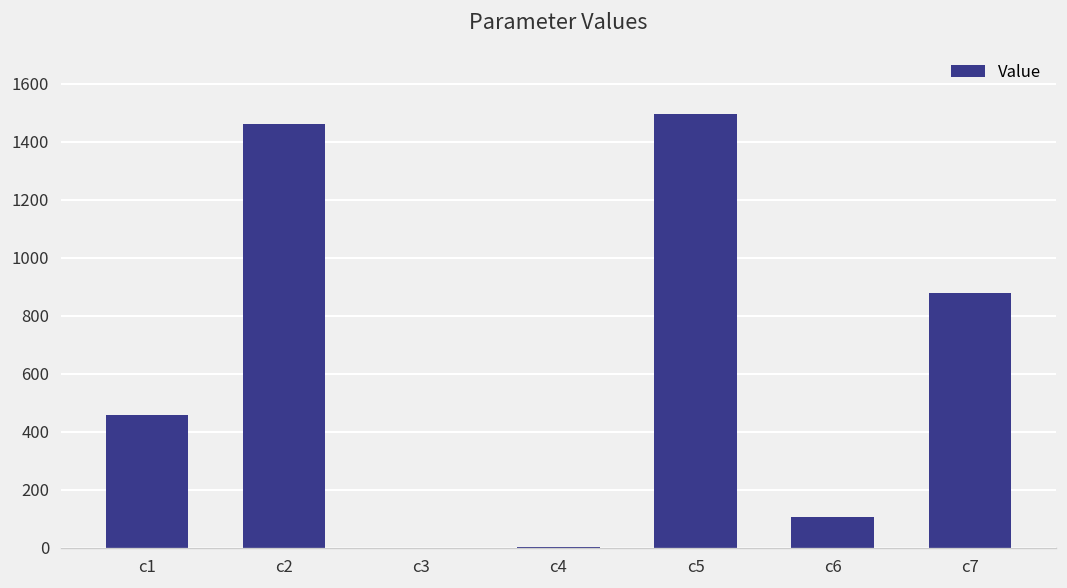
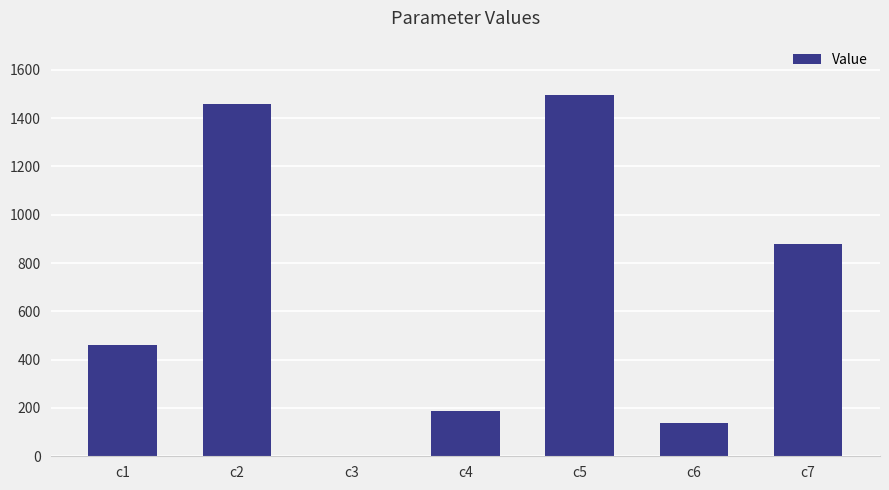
  {
    "c1": 460,
    "c2": 1460,
-   "c4": 0,
+   "c4": 190,
    "c5": 1500,
-   "c6": 100,
+   "c6": 140,
    "c7": 880
  }
